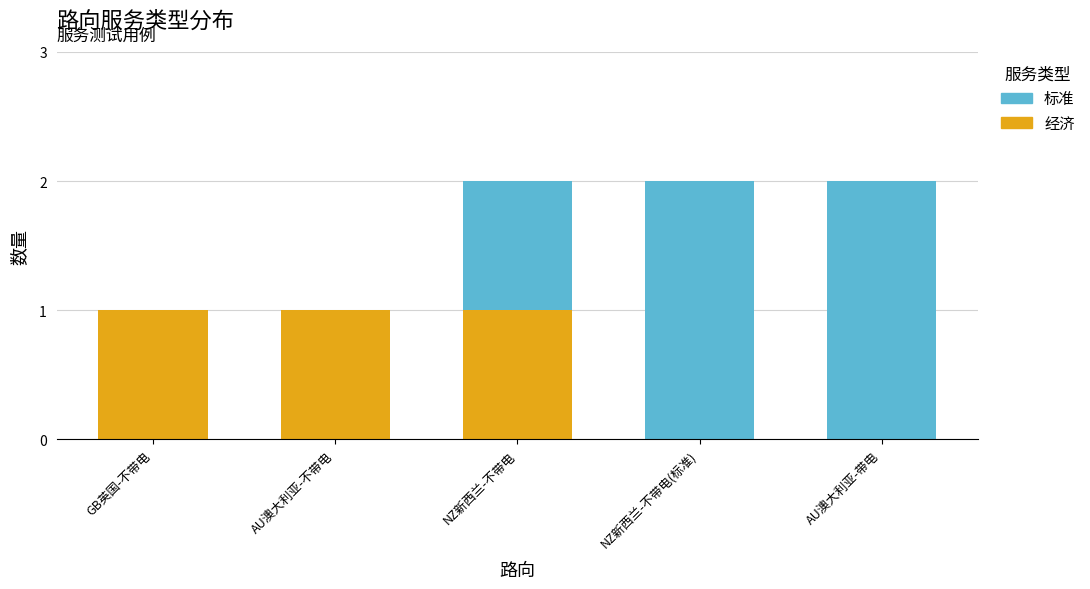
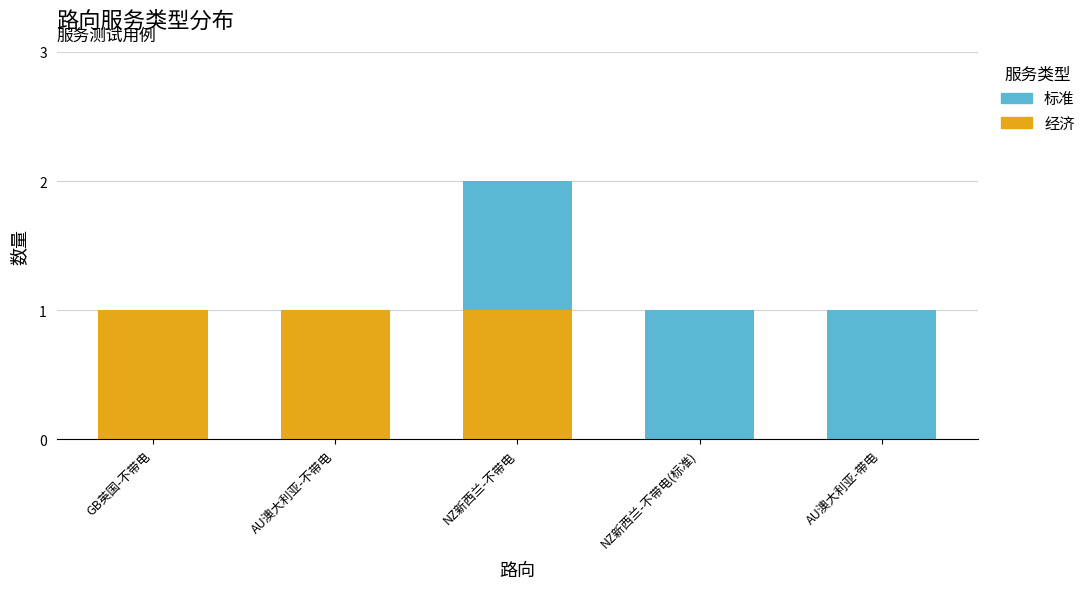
  {
    "经济": {
      "GB英国-不带电": 1,
      "AU澳大利亚-不带电": 1,
      "NZ新西兰-不带电": 1,
      "NZ新西兰-不带电(标准)": 0,
      "AU澳大利亚-带电": 0
    },
    "标准": {
      "GB英国-不带电": 0,
      "AU澳大利亚-不带电": 0,
      "NZ新西兰-不带电": 1,
-     "NZ新西兰-不带电(标准)": 2,
-     "AU澳大利亚-带电": 2
+     "NZ新西兰-不带电(标准)": 1,
+     "AU澳大利亚-带电": 1
    }
  }
